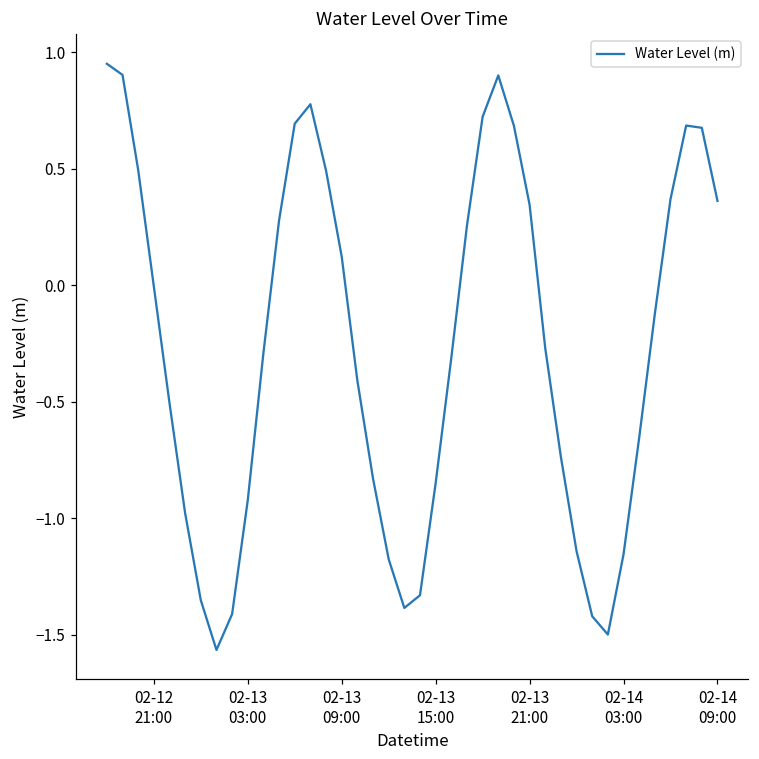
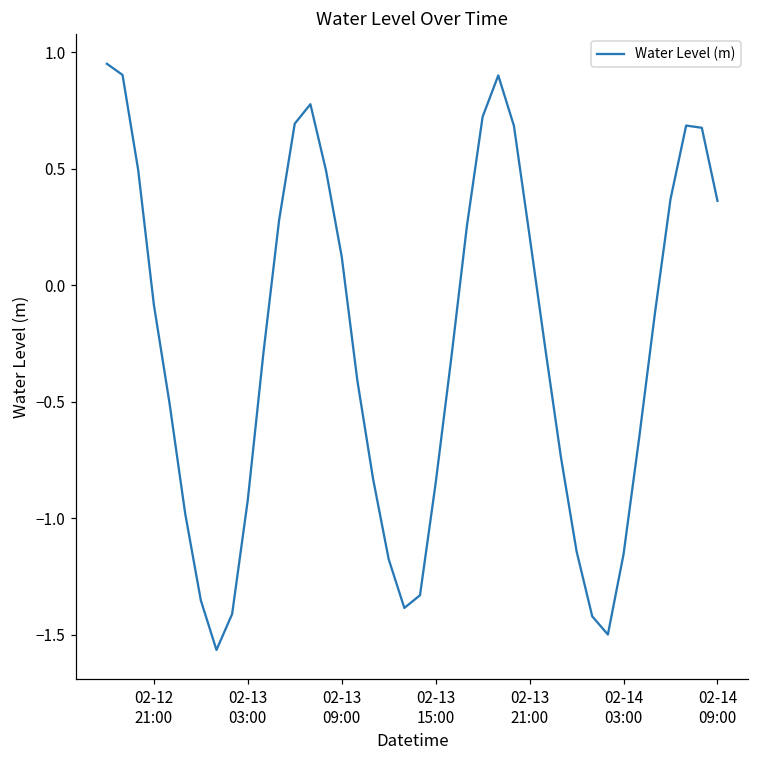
  {
-   "02-12 21:00": -0.01,
+   "02-12 21:00": -0.08,
    "02-13 03:00": -0.92,
    "02-13 09:00": 0.12,
    "02-13 15:00": -0.85,
-   "02-13 21:00": 0.34,
+   "02-13 21:00": 0.21,
    "02-14 03:00": -1.16,
    "02-14 09:00": 0.36
  }
